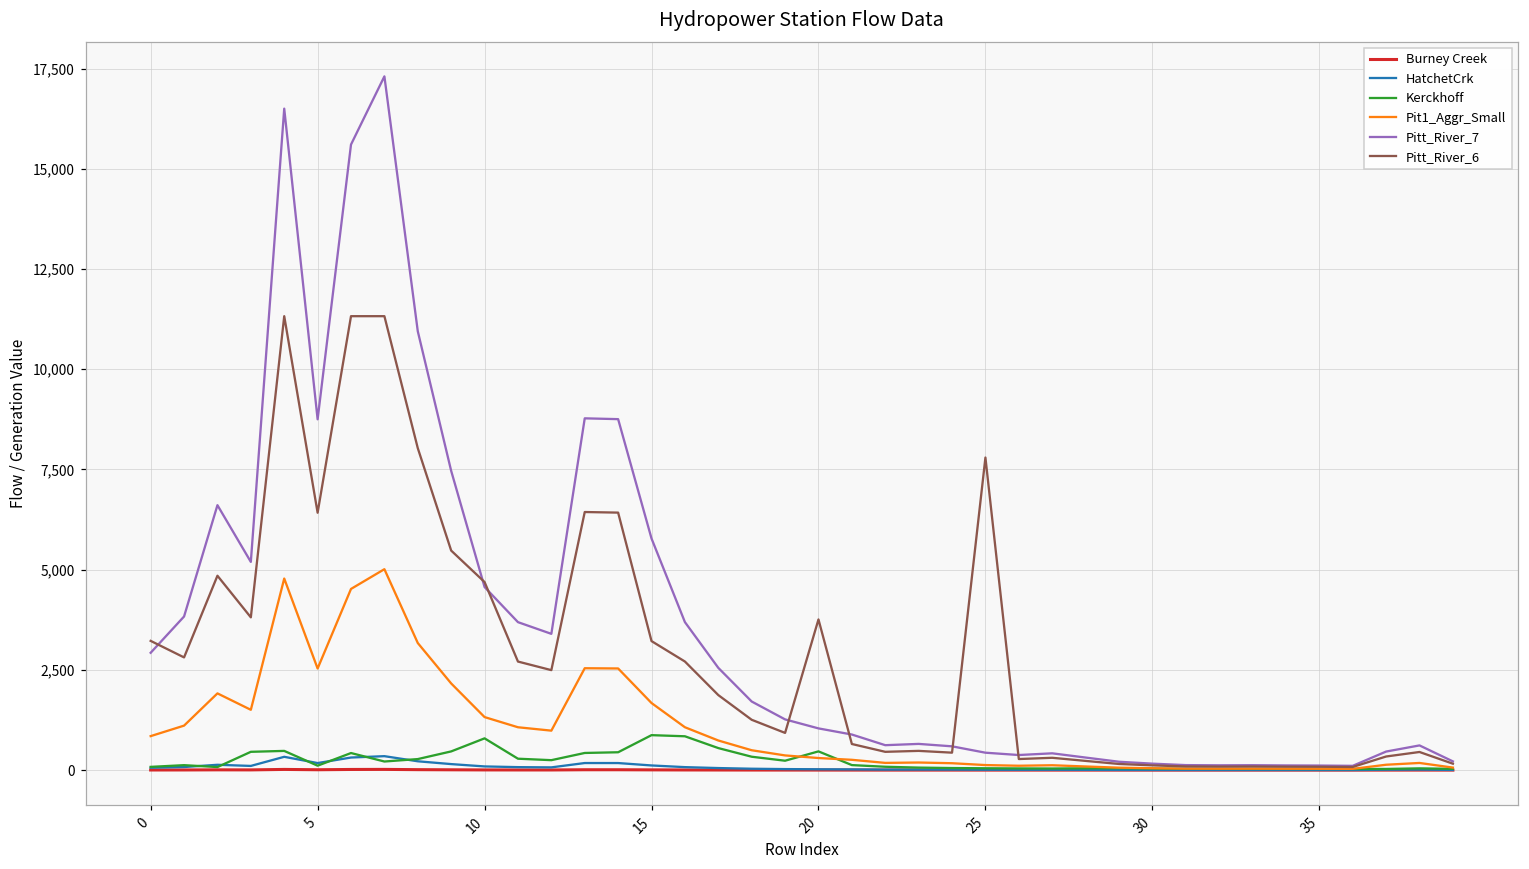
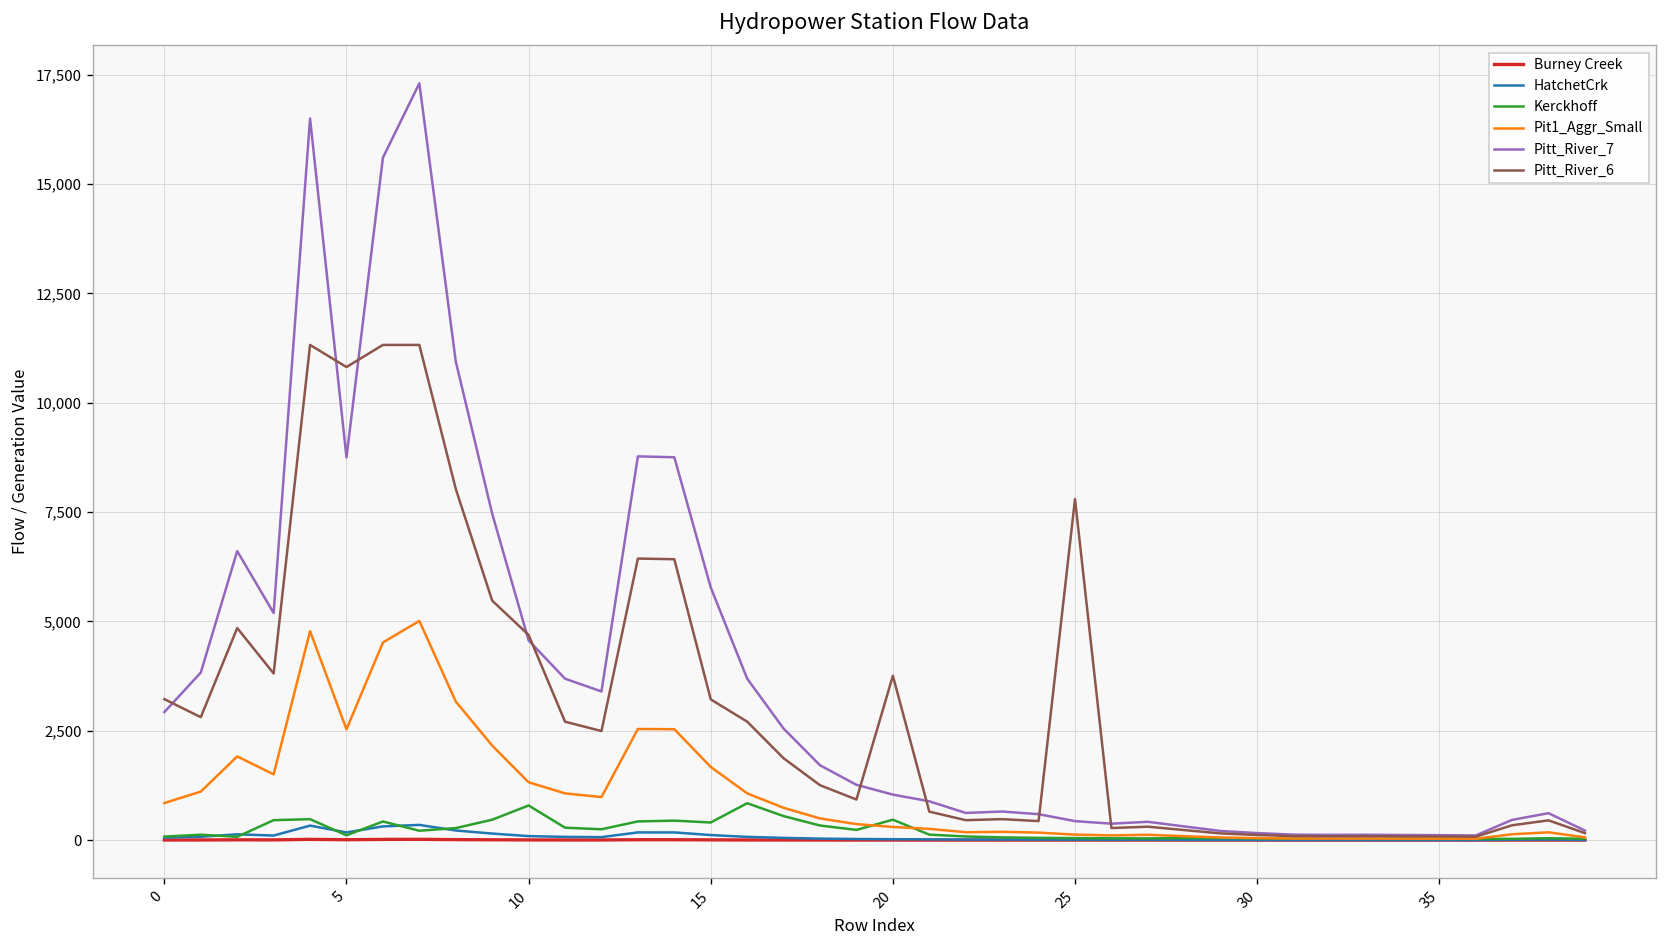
  {
    "Burney Creek": {
      "5": "0",
      "10": "0",
      "15": "0"
    },
    "HatchetCrk": {
      "10": "100",
      "15": "100"
    },
    "Kerckhoff": {
      "10": "800",
-     "15": "900",
+     "15": "400",
      "20": "500"
    },
    "Pit1_Aggr_Small": {
      "0": "800",
      "5": "2,500",
      "10": "1,300",
      "15": "1,700",
      "20": "300",
      "25": "100"
    },
    "Pitt_River_7": {
      "0": "2,900",
      "5": "8,800",
      "10": "4,600",
      "15": "5,800",
      "20": "1,000",
      "25": "400"
    },
    "Pitt_River_6": {
      "0": "3,200",
-     "5": "6,400",
+     "5": "10,800",
      "10": "4,700",
      "15": "3,200",
      "20": "3,800",
      "25": "7,800"
    }
  }
